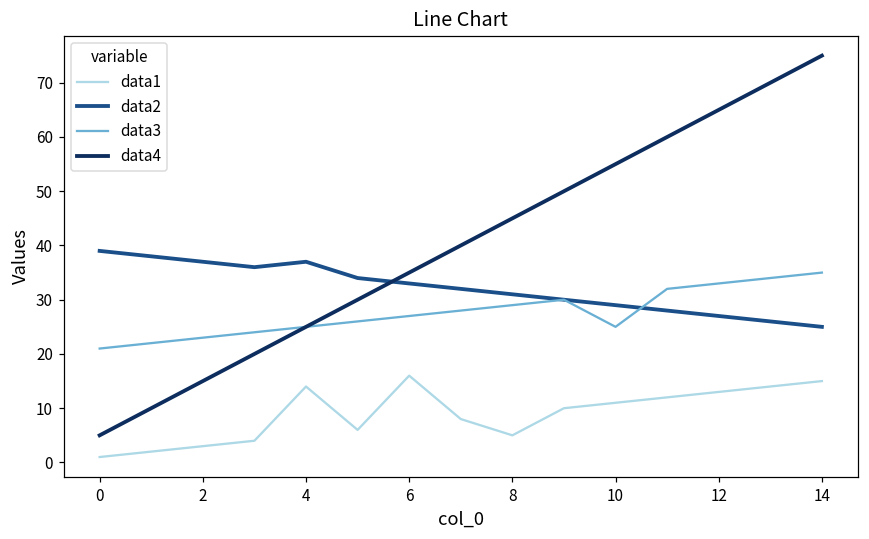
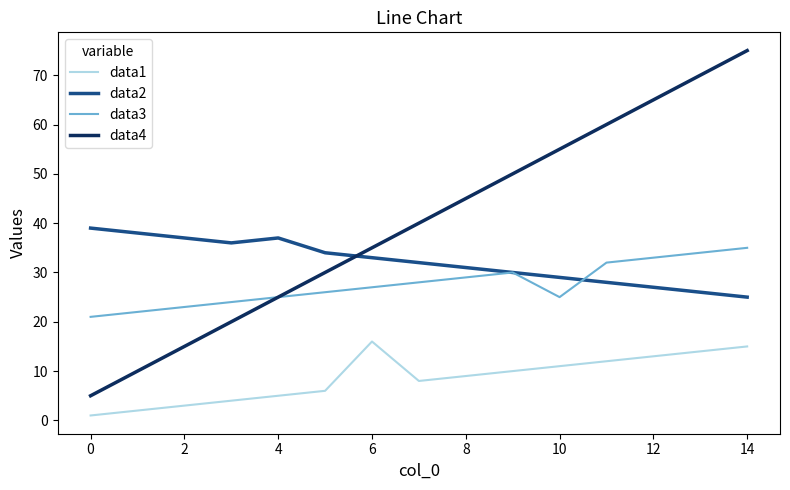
  {
    "data1": {
      "0": 1,
      "2": 3,
-     "4": 14,
+     "4": 5,
      "6": 16,
-     "8": 5,
+     "8": 9,
      "10": 11,
      "12": 13,
      "14": 15
    },
    "data3": {
      "0": 21,
      "2": 23,
      "6": 27,
      "8": 29,
      "10": 25,
      "12": 33,
      "14": 35
    }
  }
